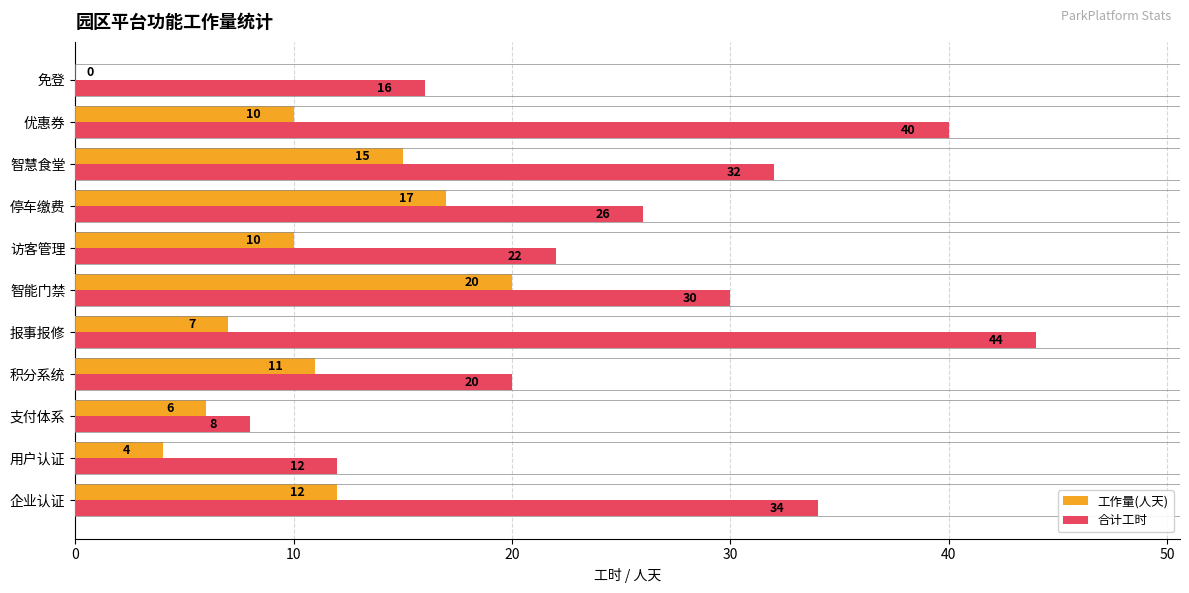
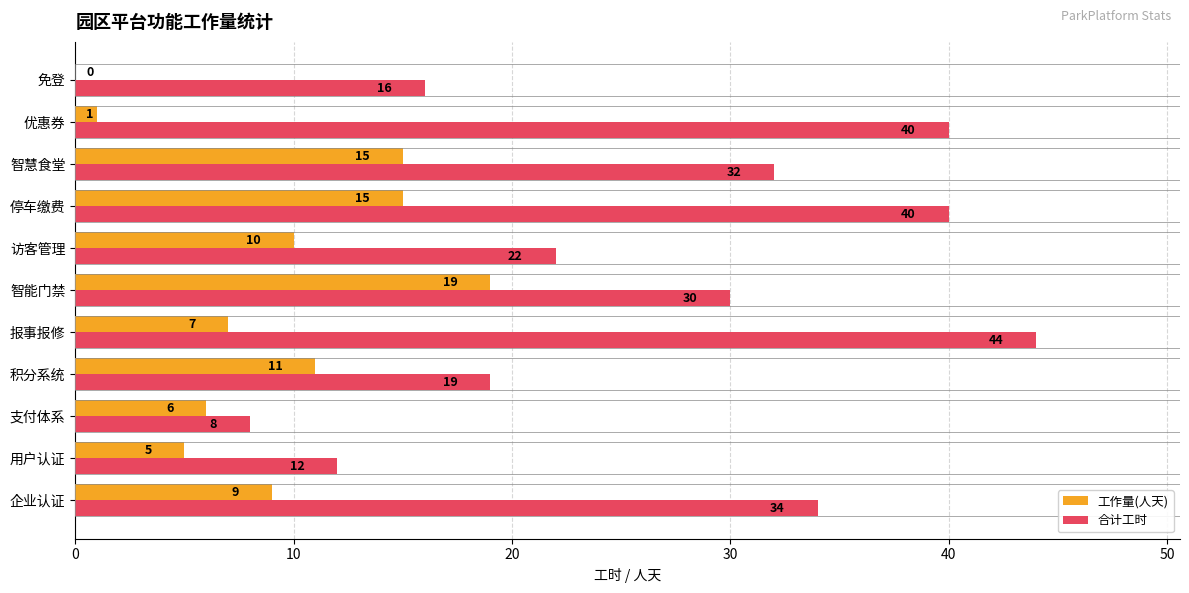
  {
    "工作量(人天)": {
      "免登": 0,
-     "优惠券": 10,
+     "优惠券": 1,
      "智慧食堂": 15,
-     "停车缴费": 17,
+     "停车缴费": 15,
      "访客管理": 10,
-     "智能门禁": 20,
+     "智能门禁": 19,
      "报事报修": 7,
      "积分系统": 11,
      "支付体系": 6,
-     "用户认证": 4,
-     "企业认证": 12
+     "用户认证": 5,
+     "企业认证": 9
    },
    "合计工时": {
      "免登": 16,
      "优惠券": 40,
      "智慧食堂": 32,
-     "停车缴费": 26,
+     "停车缴费": 40,
      "访客管理": 22,
      "智能门禁": 30,
      "报事报修": 44,
-     "积分系统": 20,
+     "积分系统": 19,
      "支付体系": 8,
      "用户认证": 12,
      "企业认证": 34
    }
  }
